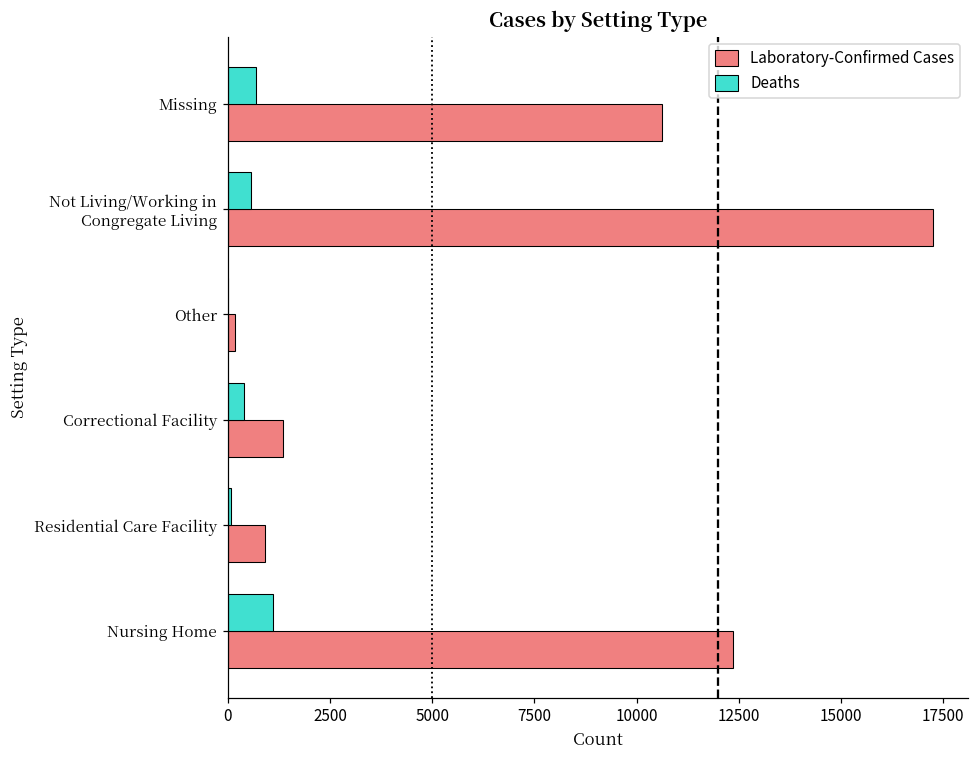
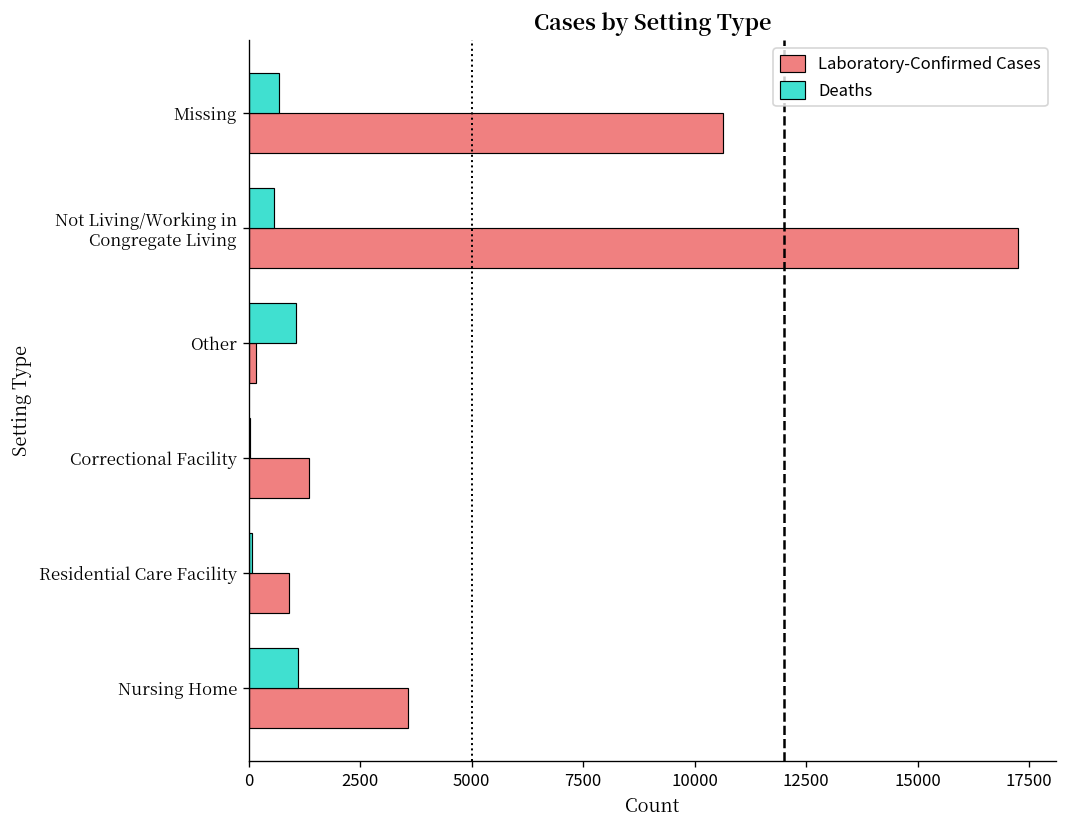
  {
    "Laboratory-Confirmed Cases": {
      "Missing": 10600,
      "Not Living/Working in Congregate Living": 17200,
      "Other": 200,
      "Correctional Facility": 1400,
      "Residential Care Facility": 900,
-     "Nursing Home": 12400
+     "Nursing Home": 3600
    },
    "Deaths": {
      "Missing": 700,
      "Not Living/Working in Congregate Living": 600,
-     "Other": 0,
-     "Correctional Facility": 400,
+     "Other": 1100,
+     "Correctional Facility": 0,
      "Residential Care Facility": 100,
      "Nursing Home": 1100
    }
  }
